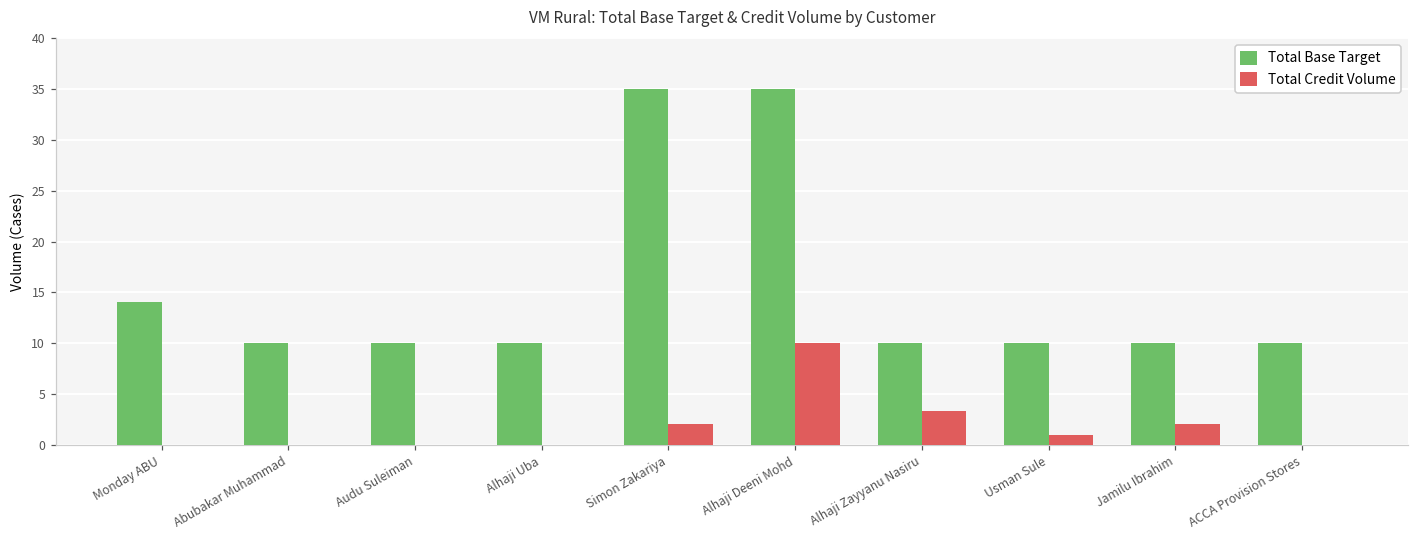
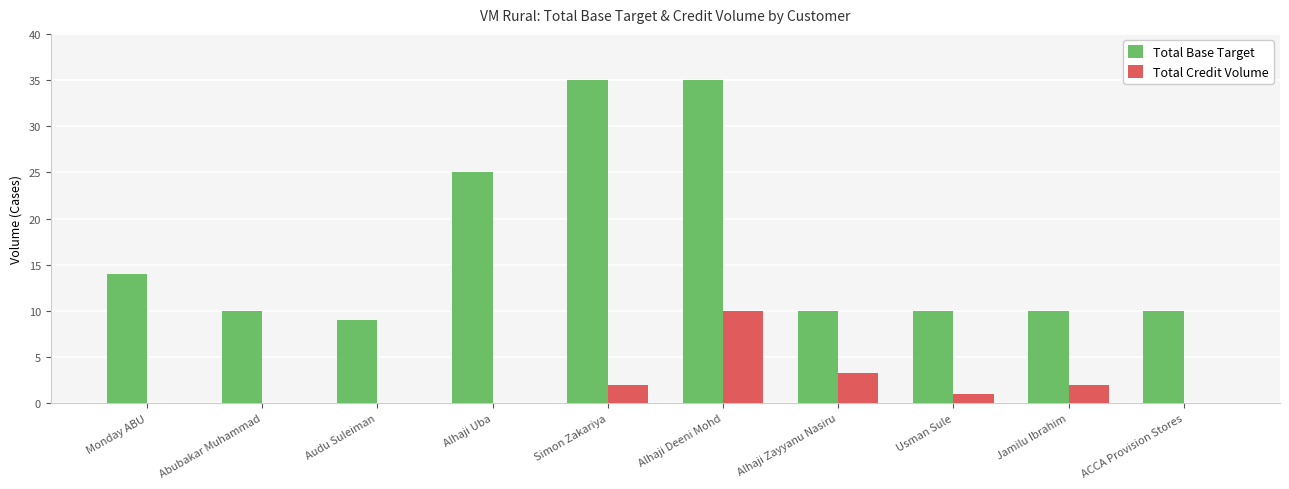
  {
    "Total Base Target": {
      "Monday ABU": 14,
      "Abubakar Muhammad": 10,
-     "Audu Suleiman": 10,
-     "Alhaji Uba": 10,
+     "Audu Suleiman": 9,
+     "Alhaji Uba": 25,
      "Simon Zakariya": 35,
      "Alhaji Deeni Mohd": 35,
      "Alhaji Zayyanu Nasiru": 10,
      "Usman Sule": 10,
      "Jamilu Ibrahim": 10,
      "ACCA Provision Stores": 10
    },
    "Total Credit Volume": {
      "Monday ABU": 0,
      "Abubakar Muhammad": 0,
      "Audu Suleiman": 0,
      "Alhaji Uba": 0,
      "Simon Zakariya": 2,
      "Alhaji Deeni Mohd": 10,
      "Alhaji Zayyanu Nasiru": 3,
      "Usman Sule": 1,
      "Jamilu Ibrahim": 2,
      "ACCA Provision Stores": 0
    }
  }
